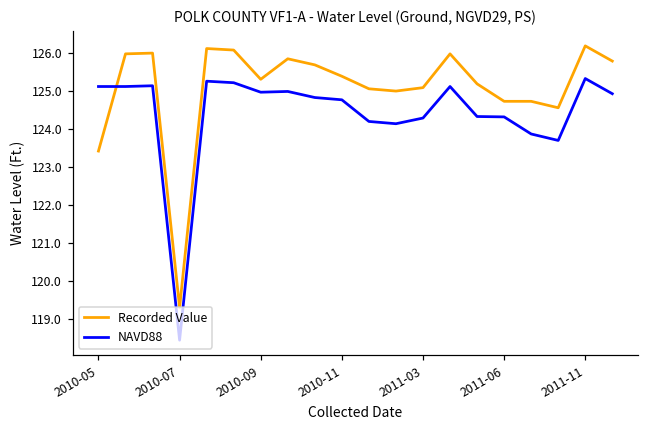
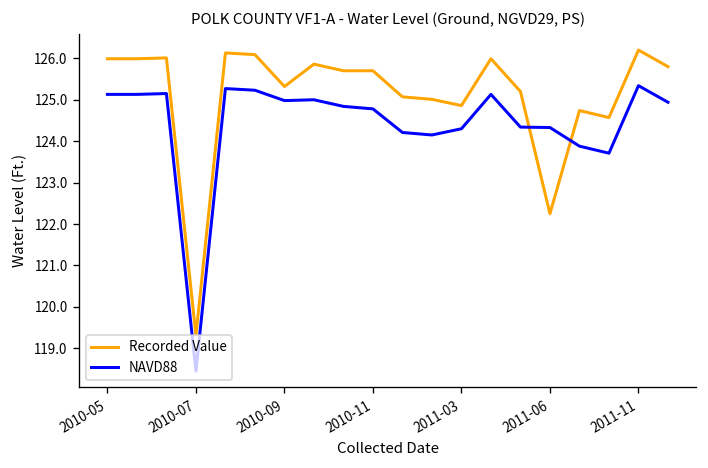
  {
    "Recorded Value": {
-     "2010-05": 123.4,
+     "2010-05": 126.0,
      "2010-07": 119.3,
      "2010-09": 125.3,
-     "2010-11": 125.4,
-     "2011-03": 125.1,
-     "2011-06": 124.7,
+     "2010-11": 125.7,
+     "2011-03": 124.9,
+     "2011-06": 122.3,
      "2011-11": 126.2
    },
    "NAVD88": {
      "2010-05": 125.1,
      "2010-09": 125.0,
      "2010-11": 124.8,
      "2011-03": 124.3,
      "2011-06": 124.3,
      "2011-11": 125.3
    }
  }
